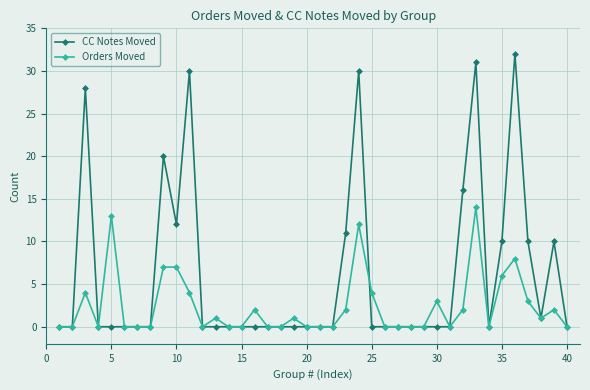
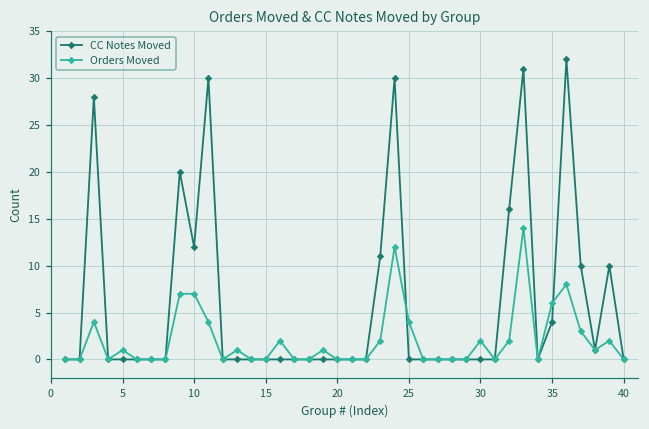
  {
    "CC Notes Moved": {
      "5": 0,
      "10": 12,
      "25": 0,
      "30": 0,
-     "35": 10
+     "35": 4
    },
    "Orders Moved": {
-     "5": 13,
+     "5": 1,
      "10": 7,
      "25": 4,
-     "30": 3,
+     "30": 2,
      "35": 6
    }
  }
